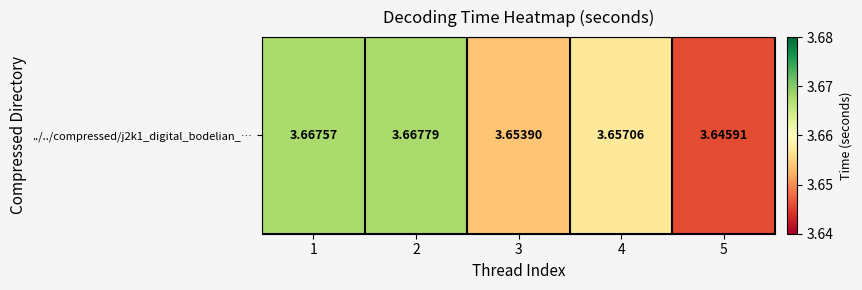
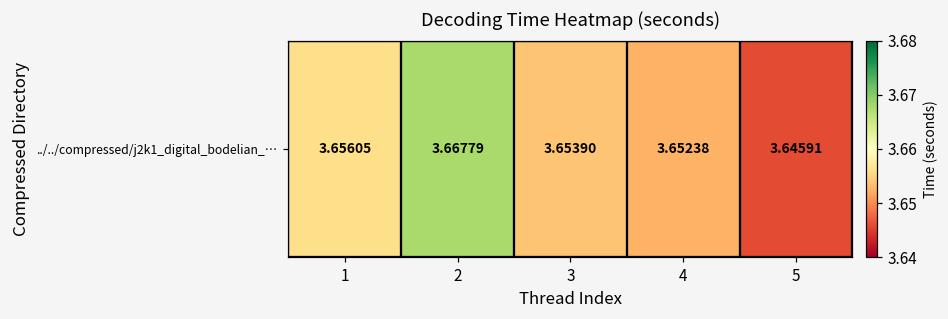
  {
    "../../compressed/j2k1_digital_bodelian_…": {
-     "1": 3.66757,
+     "1": 3.65605,
      "2": 3.66779,
      "3": 3.65390,
-     "4": 3.65706,
+     "4": 3.65238,
      "5": 3.64591
    }
  }
